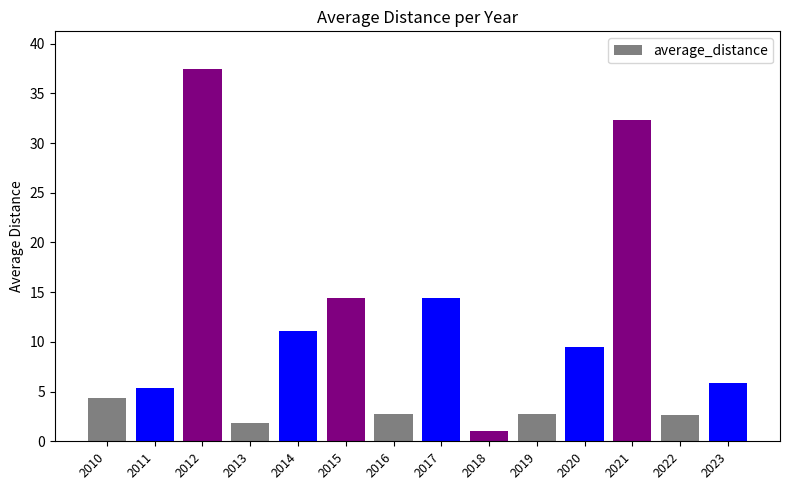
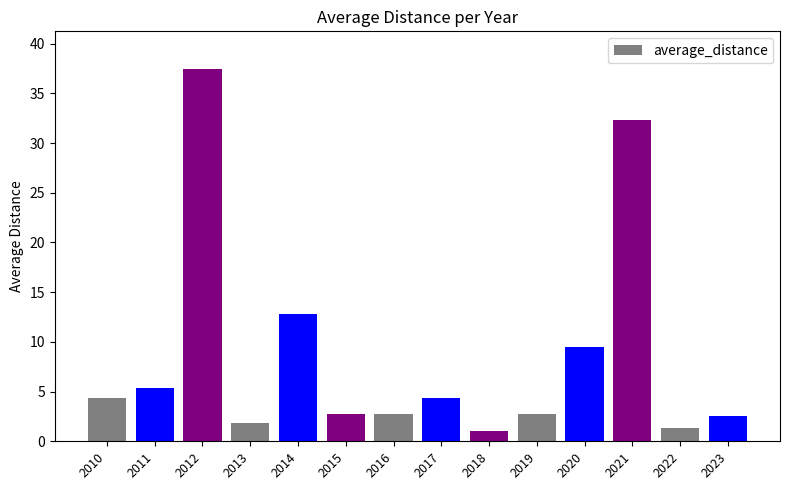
  {
    "2010": 4,
    "2011": 5,
    "2012": 37,
    "2013": 2,
-   "2014": 11,
-   "2015": 14,
+   "2014": 13,
+   "2015": 3,
    "2016": 3,
-   "2017": 14,
+   "2017": 4,
    "2018": 1,
    "2019": 3,
    "2020": 9,
    "2021": 32,
-   "2022": 3,
-   "2023": 6
+   "2022": 1,
+   "2023": 3
  }
